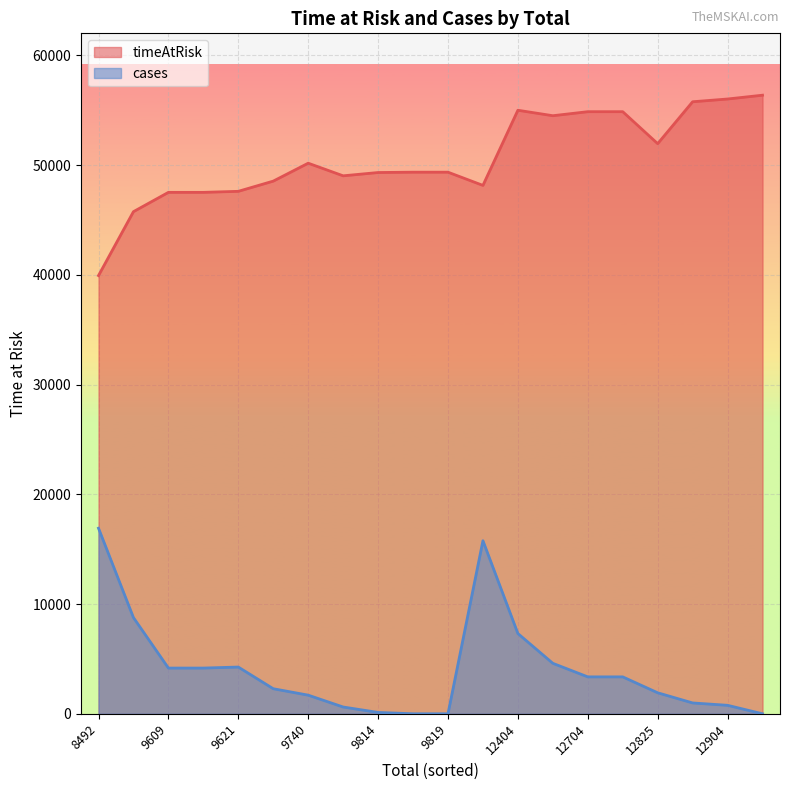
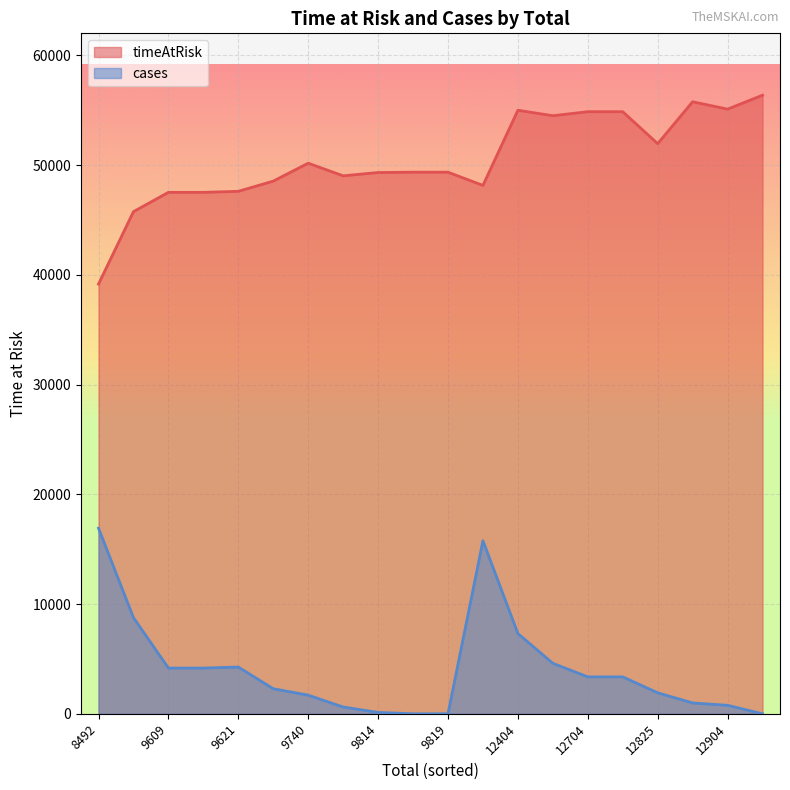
  {
    "timeAtRisk": {
-     "8492": 39900,
+     "8492": 39200,
      "9609": 47500,
      "9621": 47600,
      "9740": 50200,
      "9814": 49300,
      "9819": 49300,
      "12404": 55000,
      "12704": 54900,
      "12825": 51900,
-     "12904": 56000
+     "12904": 55100
    },
    "cases": {
      "8492": 16900,
      "9609": 4200,
      "9621": 4300,
      "9740": 1700,
      "9814": 100,
      "9819": 0,
      "12404": 7300,
      "12704": 3400,
      "12825": 1900,
      "12904": 800
    }
  }
